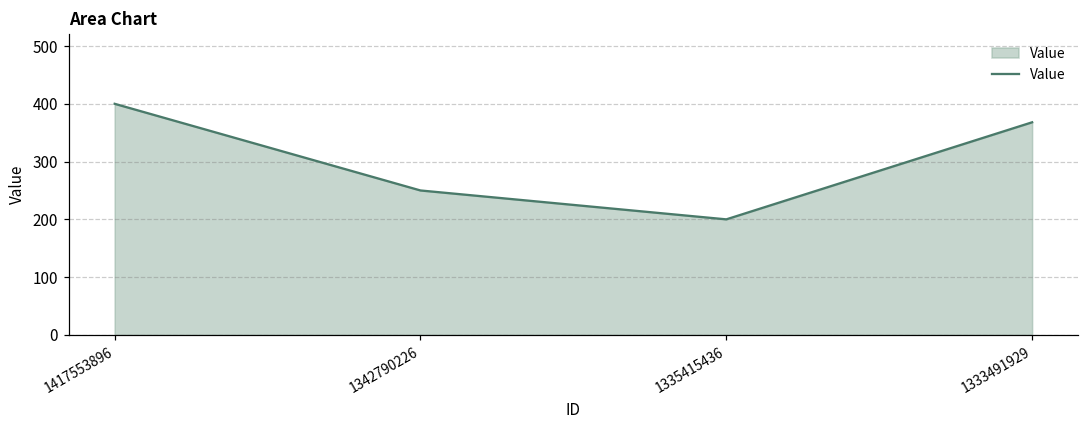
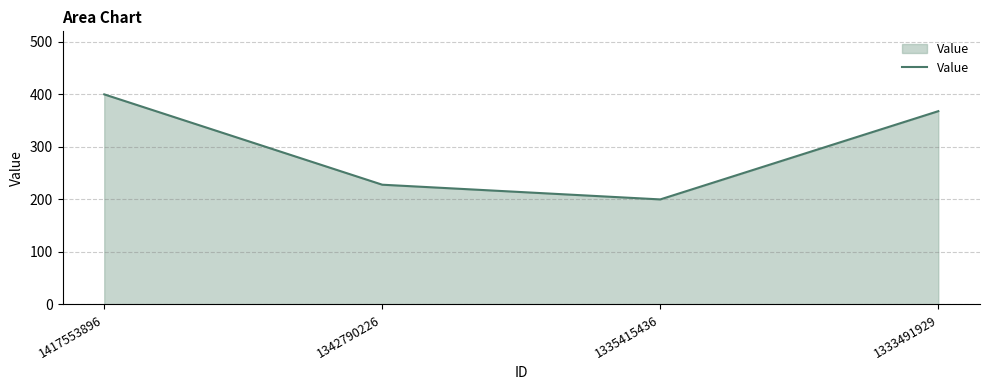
  {
    "1417553896": 400,
-   "1342790226": 250,
+   "1342790226": 230,
    "1335415436": 200,
    "1333491929": 370
  }
